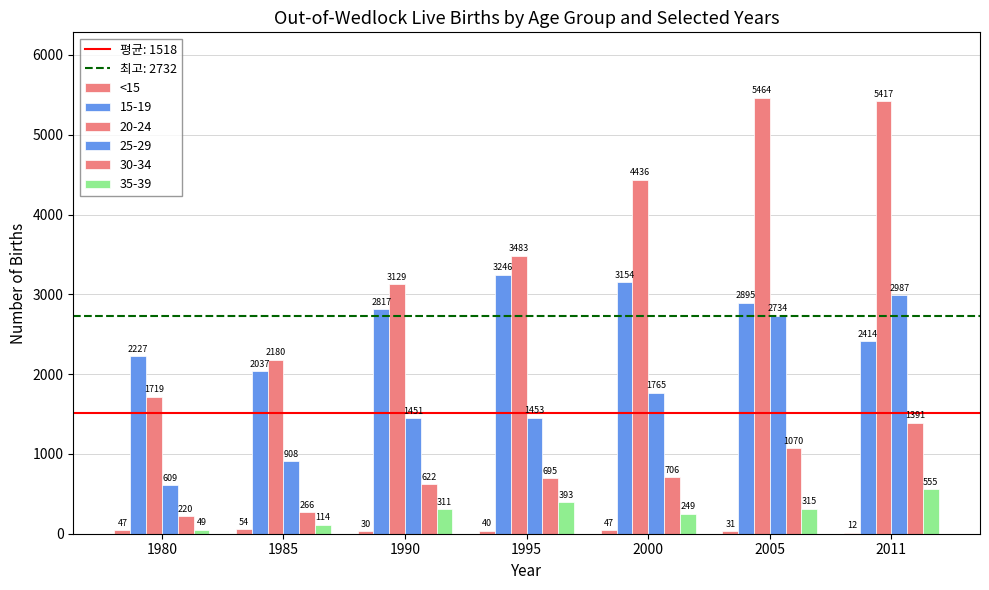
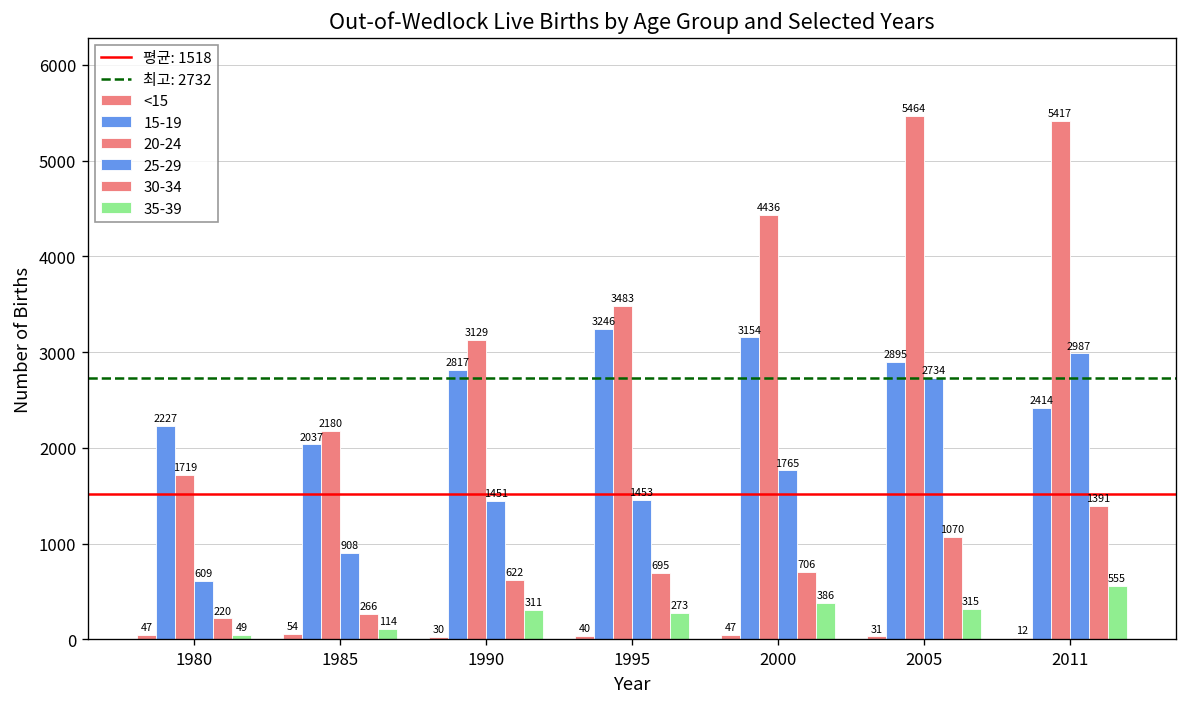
  {
    "35-39": {
      "1980": 49,
      "1985": 114,
      "1990": 311,
-     "1995": 393,
-     "2000": 249,
+     "1995": 273,
+     "2000": 386,
      "2005": 315,
      "2011": 555
    }
  }
